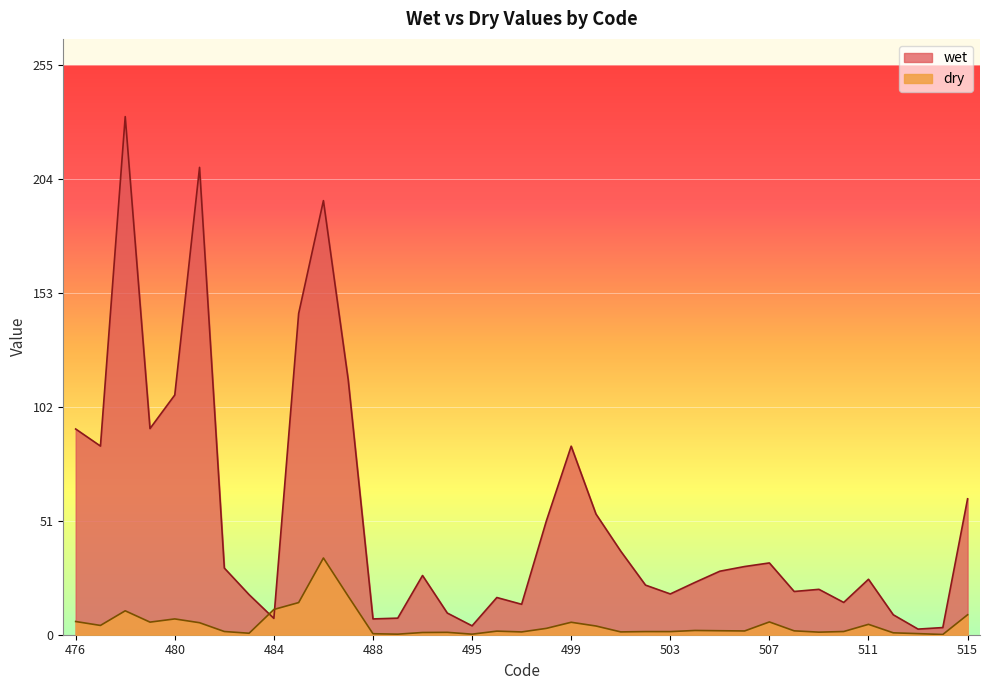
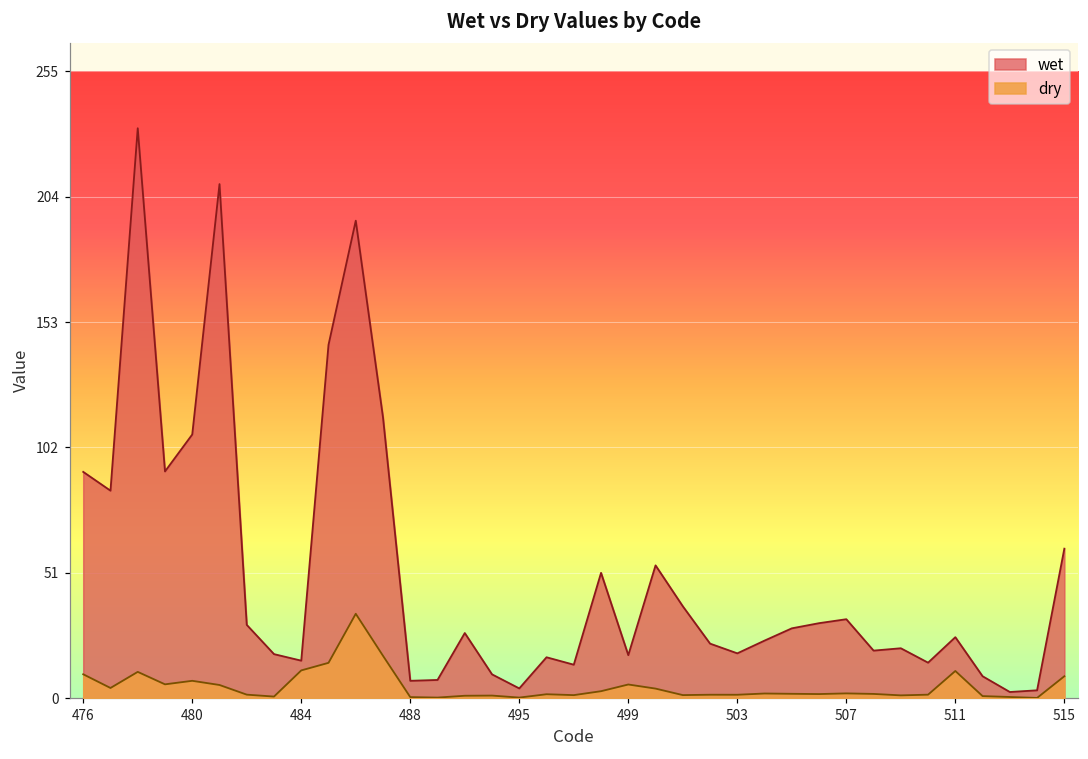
  {
    "wet": {
      "476": 92,
      "480": 107,
-     "484": 7,
+     "484": 15,
      "488": 7,
      "495": 4,
-     "499": 84,
+     "499": 18,
      "503": 18,
      "507": 32,
      "511": 25,
      "515": 61
    },
    "dry": {
-     "476": 6,
+     "476": 10,
      "480": 7,
      "484": 11,
      "488": 0,
      "495": 0,
      "499": 6,
      "503": 1,
-     "507": 6,
-     "511": 5,
+     "507": 2,
+     "511": 11,
      "515": 9
    }
  }
